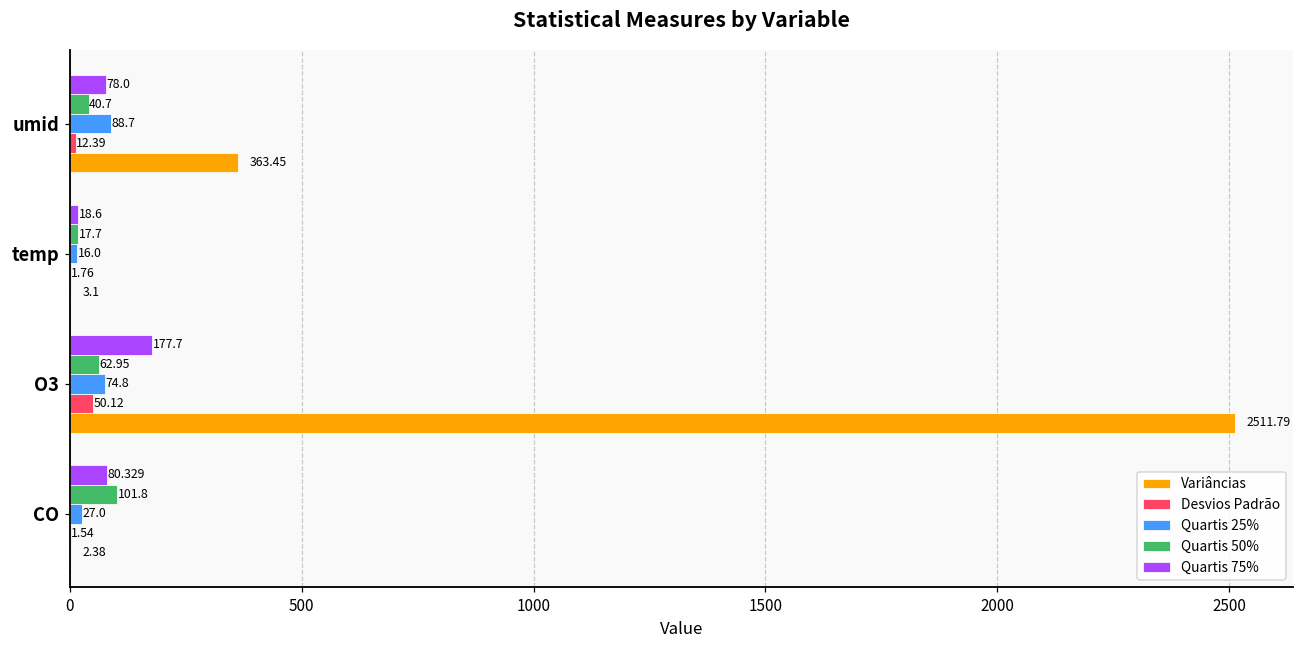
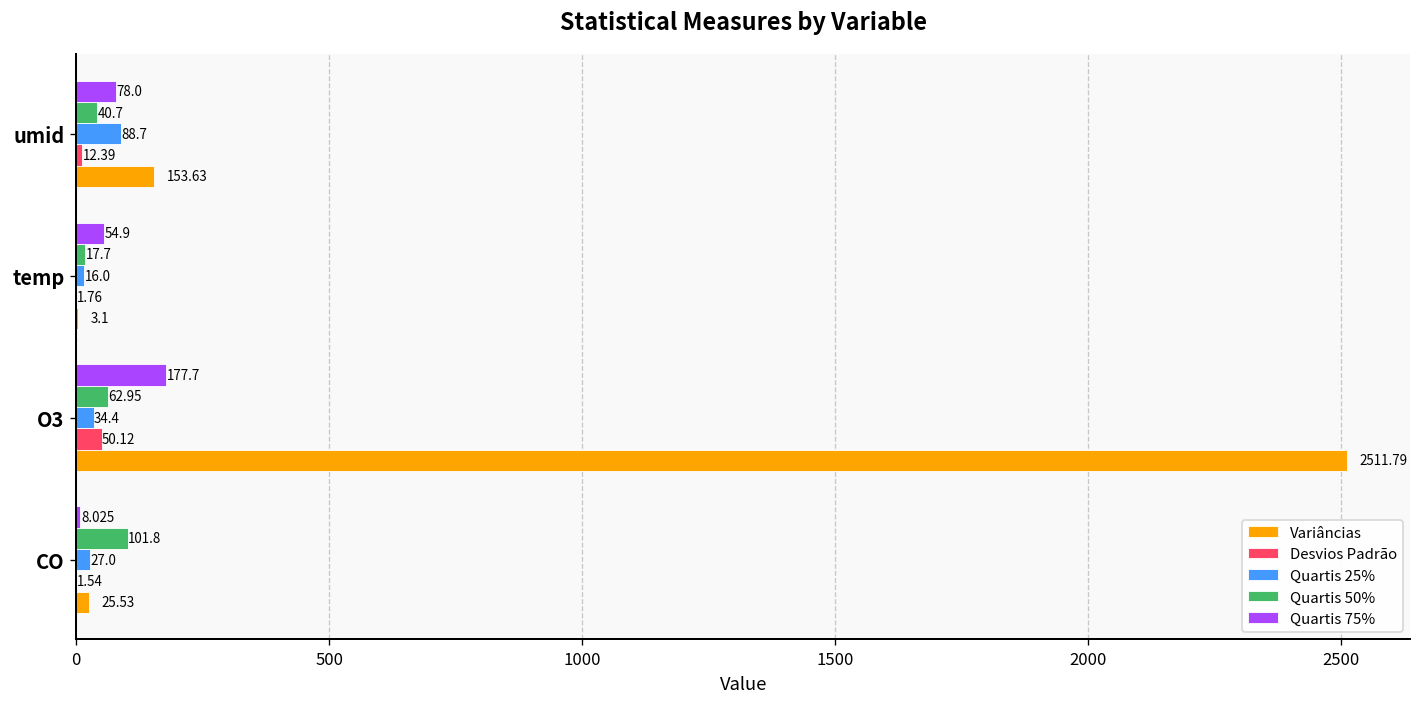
  {
    "Variâncias": {
-     "umid": 363.45,
+     "umid": 153.63,
      "temp": 3.1,
      "O3": 2511.79,
-     "CO": 2.38
+     "CO": 25.53
    },
    "Desvios Padrão": {
      "umid": 12.39,
      "temp": 1.76,
      "O3": 50.12,
      "CO": 1.54
    },
    "Quartis 25%": {
      "umid": 88.7,
      "temp": 16.0,
-     "O3": 74.8,
+     "O3": 34.4,
      "CO": 27.0
    },
    "Quartis 50%": {
      "umid": 40.7,
      "temp": 17.7,
      "O3": 62.95,
      "CO": 101.8
    },
    "Quartis 75%": {
      "umid": 78.0,
-     "temp": 18.6,
+     "temp": 54.9,
      "O3": 177.7,
-     "CO": 80.329
+     "CO": 8.025
    }
  }
